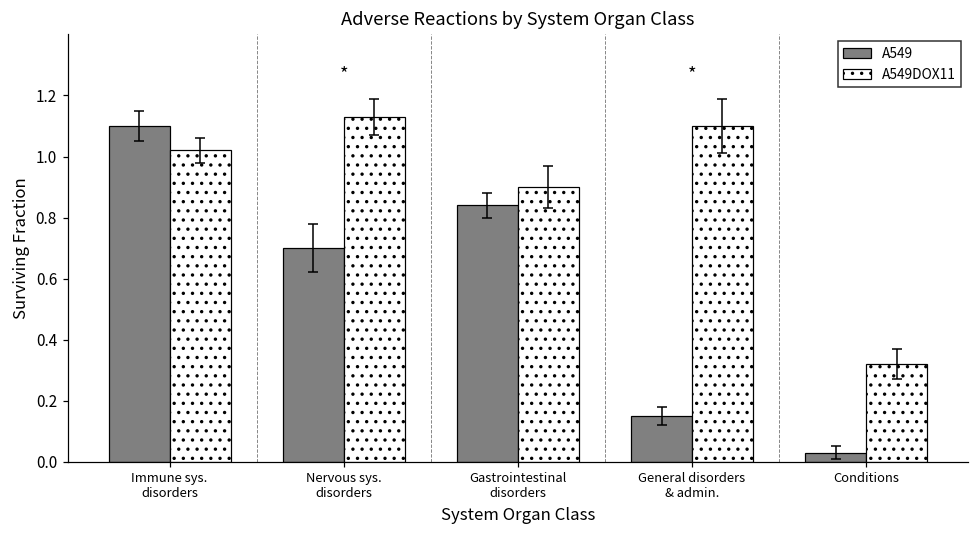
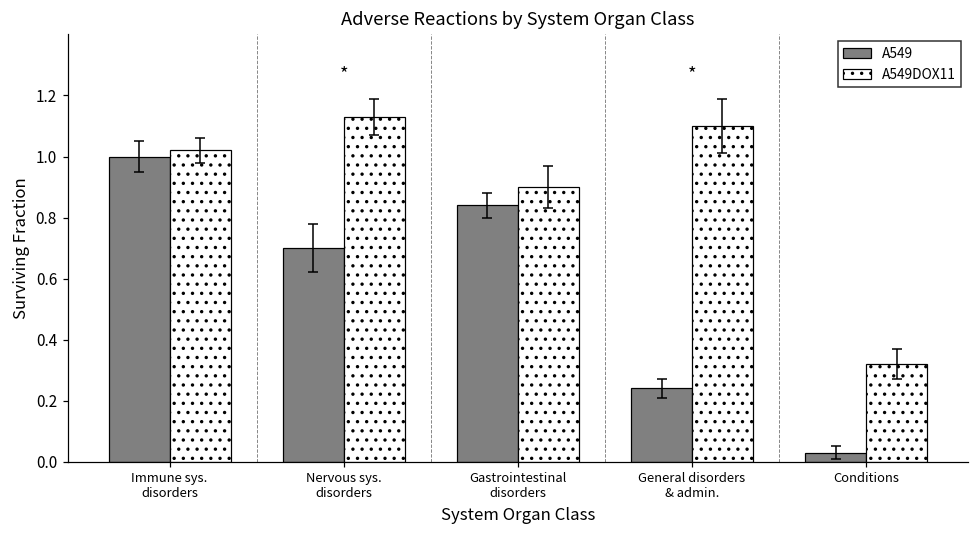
  {
    "A549": {
-     "Immune sys. disorders": 1.1,
+     "Immune sys. disorders": 1.0,
      "Nervous sys. disorders": 0.70,
      "Gastrointestinal disorders": 0.84,
-     "General disorders & admin.": 0.15,
+     "General disorders & admin.": 0.24,
      "Conditions": 0.03
    },
    "A549DOX11": {
      "Immune sys. disorders": 1.02,
      "Nervous sys. disorders": 1.13,
      "Gastrointestinal disorders": 0.90,
      "General disorders & admin.": 1.10,
      "Conditions": 0.32
    }
  }
